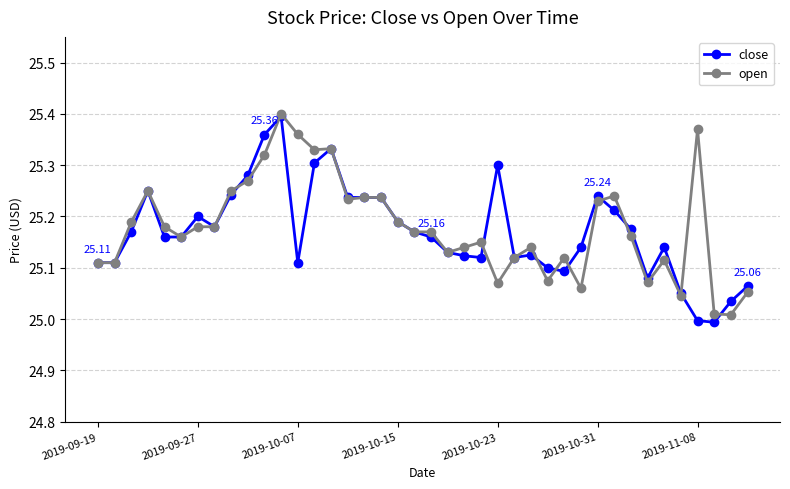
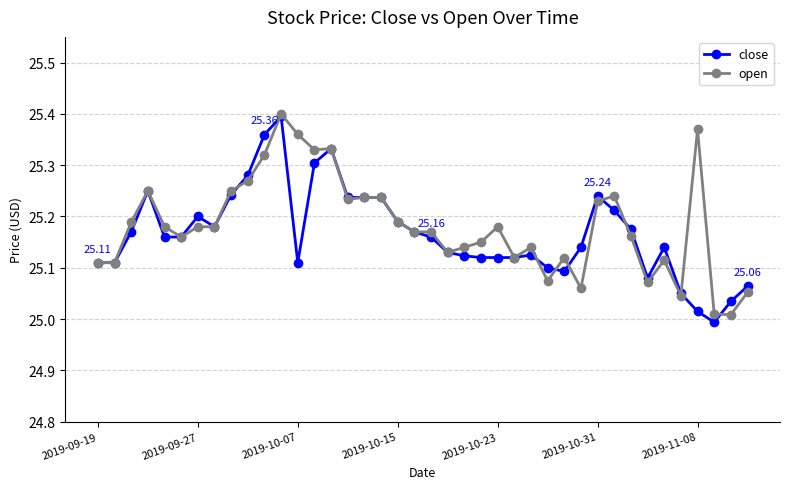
  {
    "close": {
      "2019-09-27": 25.20,
      "2019-10-07": 25.11,
-     "2019-10-23": 25.30,
-     "2019-11-08": 25.00
+     "2019-10-23": 25.12,
+     "2019-11-08": 25.02
    },
    "open": {
      "2019-09-27": 25.18,
-     "2019-10-23": 25.07,
+     "2019-10-23": 25.18,
      "2019-10-31": 25.23,
      "2019-11-08": 25.37
    }
  }
